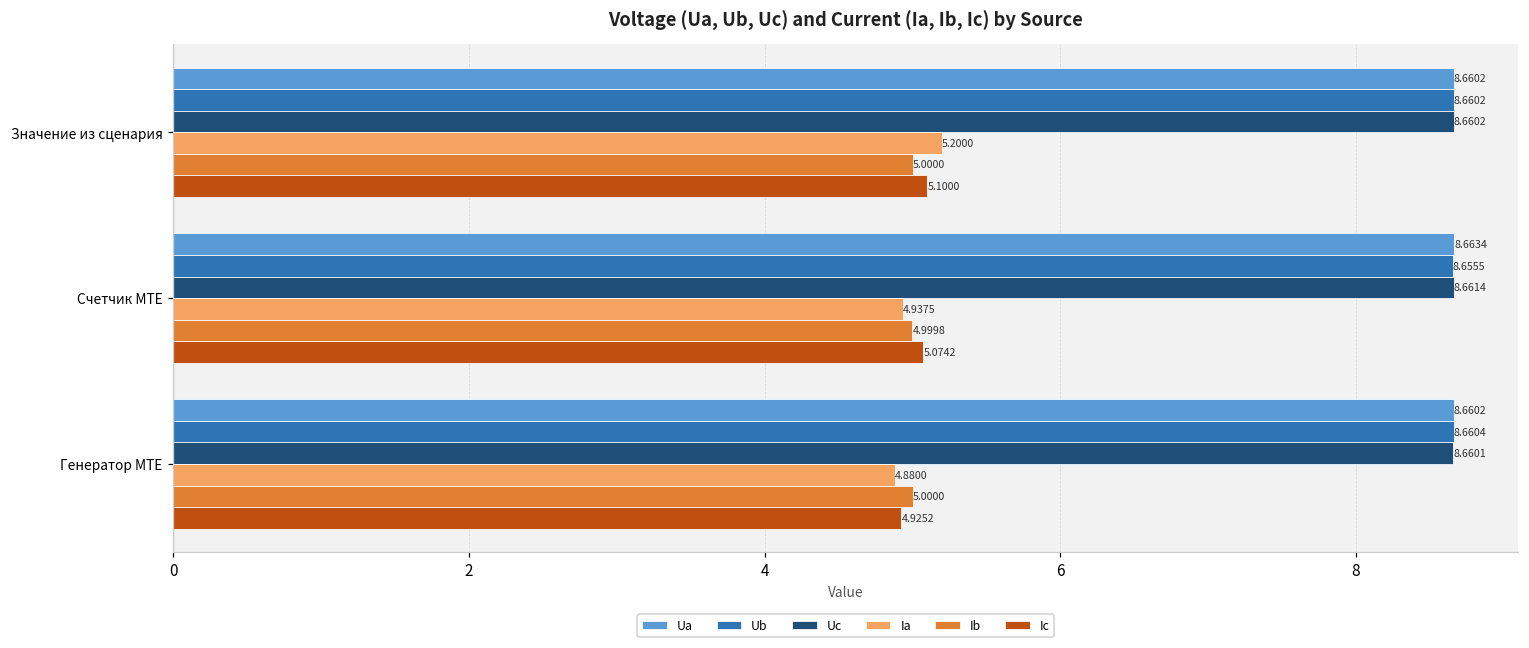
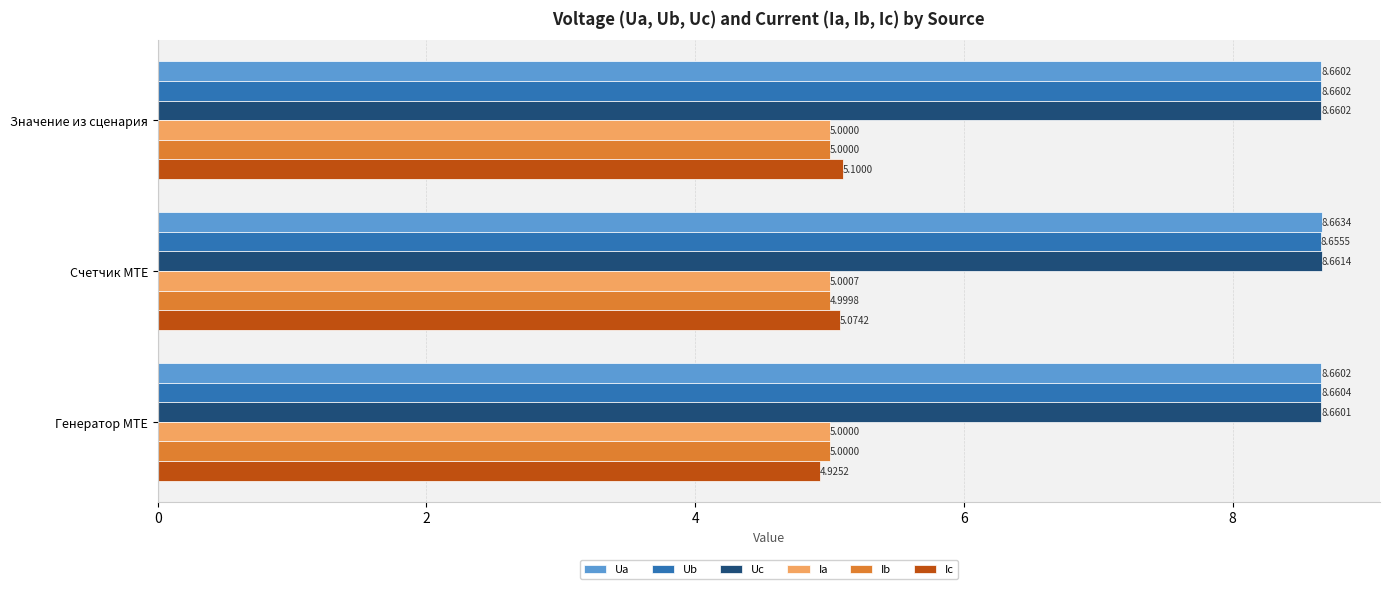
  {
    "Ua": {
      "Значение из сценария": 8.6602,
      "Счетчик MTE": 8.6634,
      "Генератор MTE": 8.6602
    },
    "Ub": {
      "Значение из сценария": 8.6602,
      "Счетчик MTE": 8.6555,
      "Генератор MTE": 8.6604
    },
    "Uc": {
      "Значение из сценария": 8.6602,
      "Счетчик MTE": 8.6614,
      "Генератор MTE": 8.6601
    },
    "Ia": {
-     "Значение из сценария": 5.2000,
-     "Счетчик MTE": 4.9375,
-     "Генератор MTE": 4.8800
+     "Значение из сценария": 5.0000,
+     "Счетчик MTE": 5.0007,
+     "Генератор MTE": 5.0000
    },
    "Ib": {
      "Значение из сценария": 5.0000,
      "Счетчик MTE": 4.9998,
      "Генератор MTE": 5.0000
    },
    "Ic": {
      "Значение из сценария": 5.1000,
      "Счетчик MTE": 5.0742,
      "Генератор MTE": 4.9252
    }
  }
